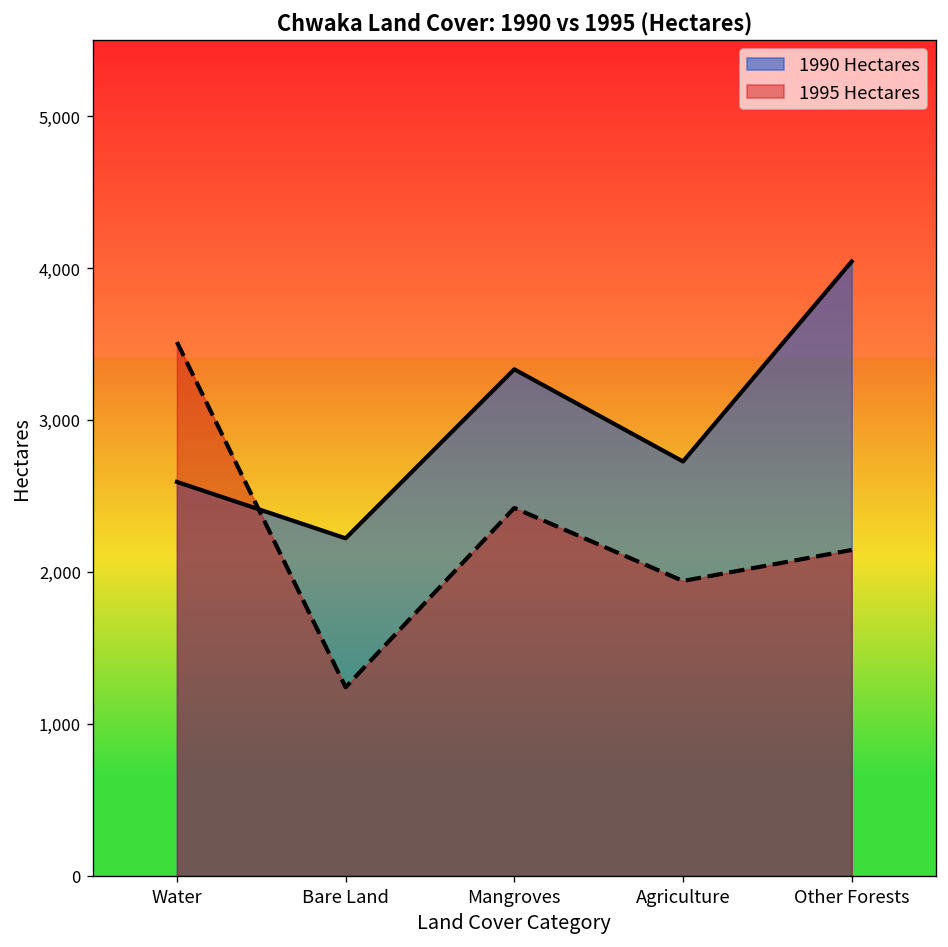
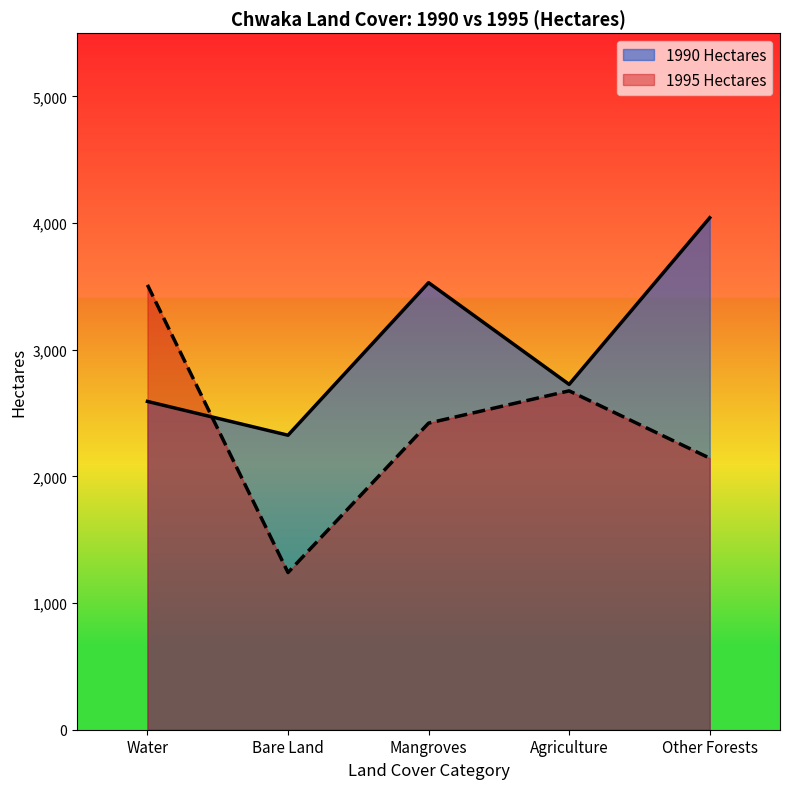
  {
    "1990 Hectares": {
      "Water": "2,590",
-     "Bare Land": "2,220",
-     "Mangroves": "3,330",
+     "Bare Land": "2,330",
+     "Mangroves": "3,530",
      "Agriculture": "2,730",
      "Other Forests": "4,040"
    },
    "1995 Hectares": {
      "Water": "3,510",
      "Bare Land": "1,240",
      "Mangroves": "2,420",
-     "Agriculture": "1,940",
+     "Agriculture": "2,680",
      "Other Forests": "2,140"
    }
  }
